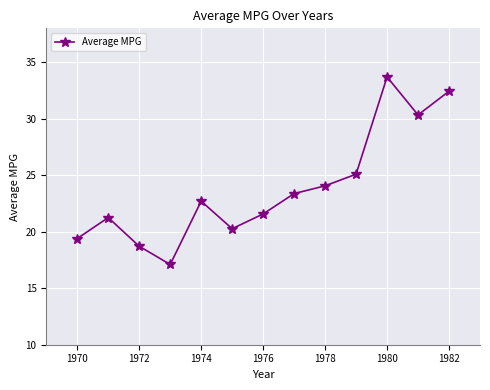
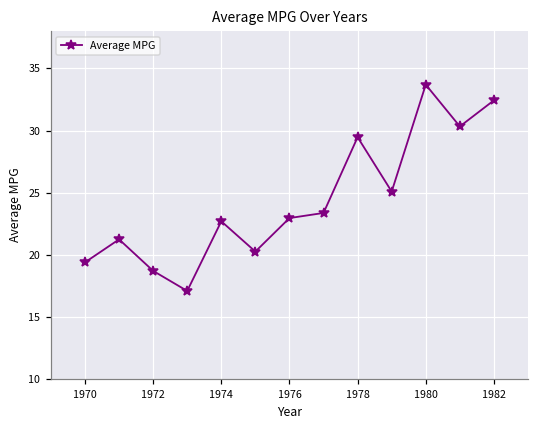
  {
    "1970": 19.4,
    "1972": 18.7,
    "1974": 22.7,
-   "1976": 21.6,
-   "1978": 24.1,
+   "1976": 23.0,
+   "1978": 29.5,
    "1980": 33.7,
    "1982": 32.4
  }
